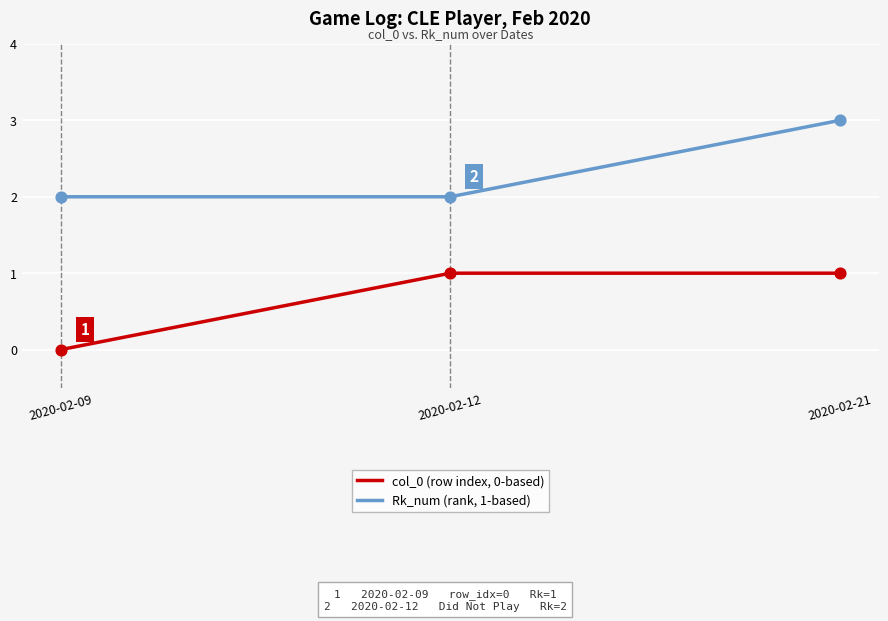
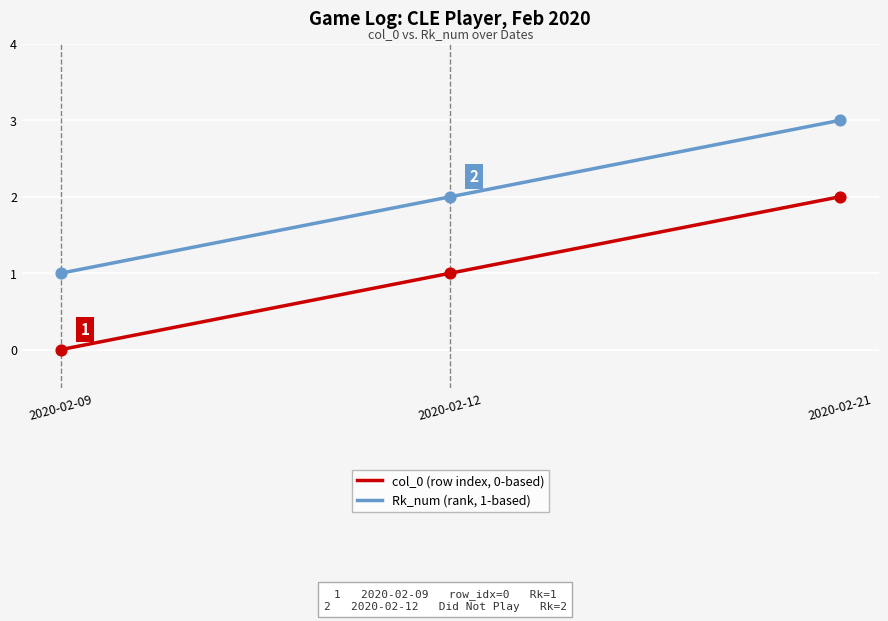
  {
    "col_0 (row index, 0-based)": {
      "2020-02-12": 1,
-     "2020-02-21": 1
+     "2020-02-21": 2
    },
    "Rk_num (rank, 1-based)": {
-     "2020-02-09": 2,
+     "2020-02-09": 1,
      "2020-02-21": 3
    }
  }
